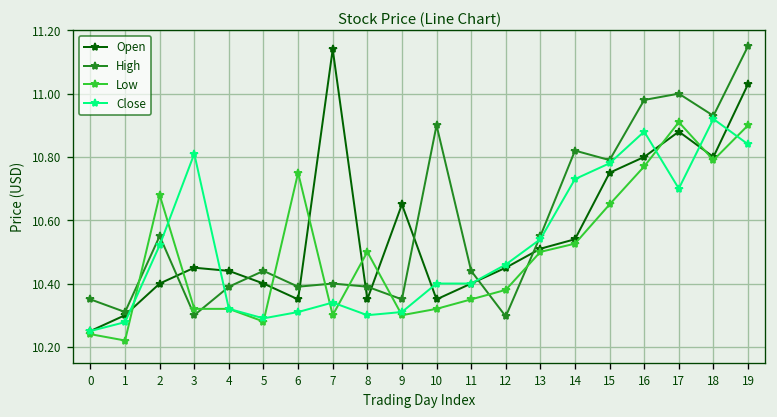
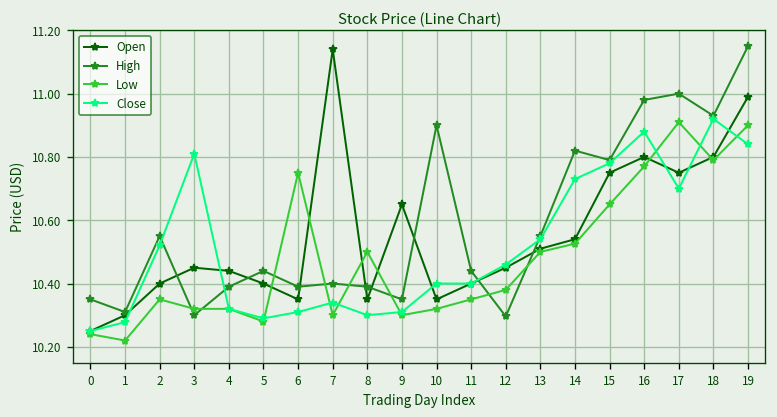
  {
    "Open": {
      "1": 10.30,
      "2": 10.40,
      "3": 10.45,
      "4": 10.44,
      "5": 10.40,
      "6": 10.35,
      "7": 11.14,
      "8": 10.35,
      "9": 10.65,
      "10": 10.35,
      "12": 10.45,
      "13": 10.51,
      "14": 10.54,
      "15": 10.75,
      "16": 10.80,
-     "17": 10.88,
+     "17": 10.75,
      "18": 10.80,
-     "19": 11.03
+     "19": 10.99
    },
    "High": {
      "0": 10.35,
      "1": 10.31,
      "2": 10.55,
      "3": 10.30,
      "4": 10.39,
      "5": 10.44,
      "6": 10.39,
      "7": 10.40,
      "8": 10.39,
      "9": 10.35,
      "10": 10.90,
      "11": 10.44,
      "12": 10.30,
      "13": 10.55,
      "14": 10.82,
      "15": 10.79,
      "16": 10.98,
      "17": 11.00,
      "18": 10.93,
      "19": 11.15
    },
    "Low": {
      "0": 10.24,
      "1": 10.22,
-     "2": 10.68,
+     "2": 10.35,
      "3": 10.32,
      "5": 10.28,
      "6": 10.75,
      "7": 10.30,
      "8": 10.50,
      "9": 10.30,
      "10": 10.32,
      "11": 10.35,
      "12": 10.38,
      "13": 10.50,
      "14": 10.53,
      "15": 10.65,
      "16": 10.77,
      "17": 10.91,
      "18": 10.79,
      "19": 10.90
    },
    "Close": {
      "1": 10.28,
      "2": 10.52,
      "3": 10.81,
      "5": 10.29,
      "6": 10.31,
      "7": 10.34,
      "8": 10.30,
      "9": 10.31,
      "10": 10.40,
      "12": 10.46,
      "13": 10.54,
      "14": 10.73,
      "15": 10.78,
      "16": 10.88,
      "17": 10.70,
      "18": 10.92,
      "19": 10.84
    }
  }
